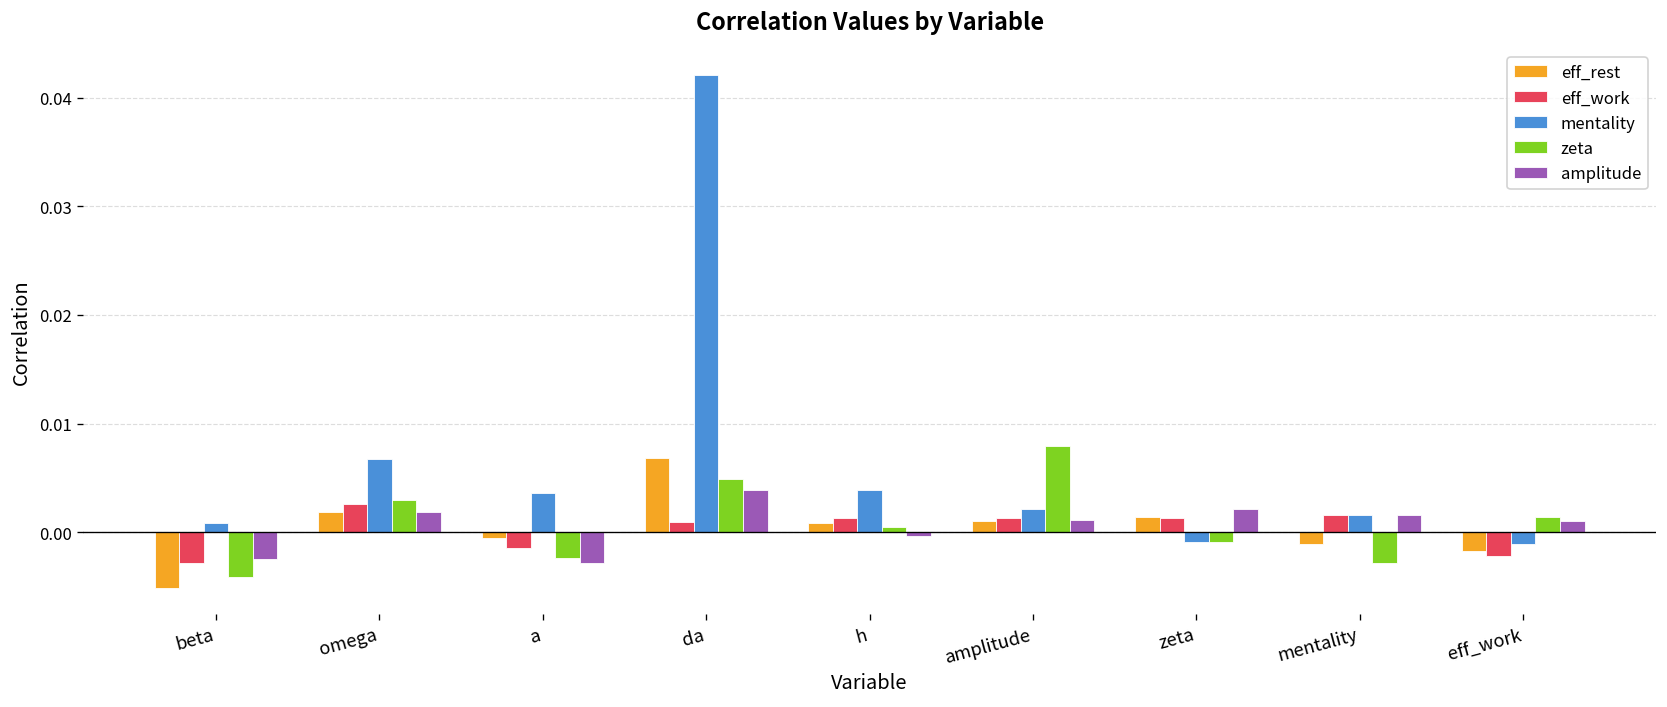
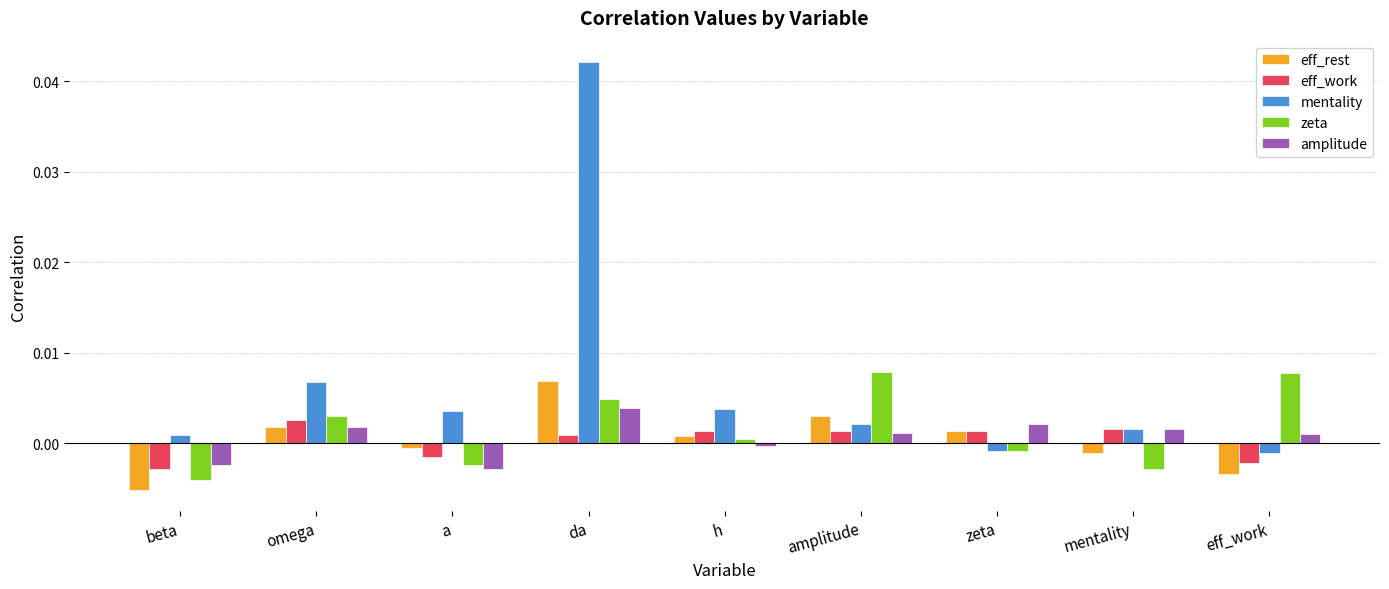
  {
    "eff_rest": {
      "beta": -0.005,
      "omega": 0.002,
      "a": -0.001,
      "da": 0.007,
      "h": 0.001,
-     "amplitude": 0.001,
+     "amplitude": 0.003,
      "zeta": 0.001,
      "mentality": -0.001,
-     "eff_work": -0.002
+     "eff_work": -0.003
    },
    "eff_work": {
      "beta": -0.003,
      "omega": 0.003,
      "a": -0.001,
      "da": 0.001,
      "h": 0.001,
      "amplitude": 0.001,
      "zeta": 0.001,
      "mentality": 0.002,
      "eff_work": -0.002
    },
    "mentality": {
      "beta": 0.001,
      "omega": 0.007,
      "a": 0.004,
      "da": 0.042,
      "h": 0.004,
      "amplitude": 0.002,
      "zeta": -0.001,
      "mentality": 0.002,
      "eff_work": -0.001
    },
    "zeta": {
      "beta": -0.004,
      "omega": 0.003,
      "a": -0.002,
      "da": 0.005,
      "h": 0.001,
      "amplitude": 0.008,
      "zeta": -0.001,
      "mentality": -0.003,
-     "eff_work": 0.001
+     "eff_work": 0.008
    },
    "amplitude": {
      "beta": -0.002,
      "omega": 0.002,
      "a": -0.003,
      "da": 0.004,
      "h": 0.000,
      "amplitude": 0.001,
      "zeta": 0.002,
      "mentality": 0.002,
      "eff_work": 0.001
    }
  }
